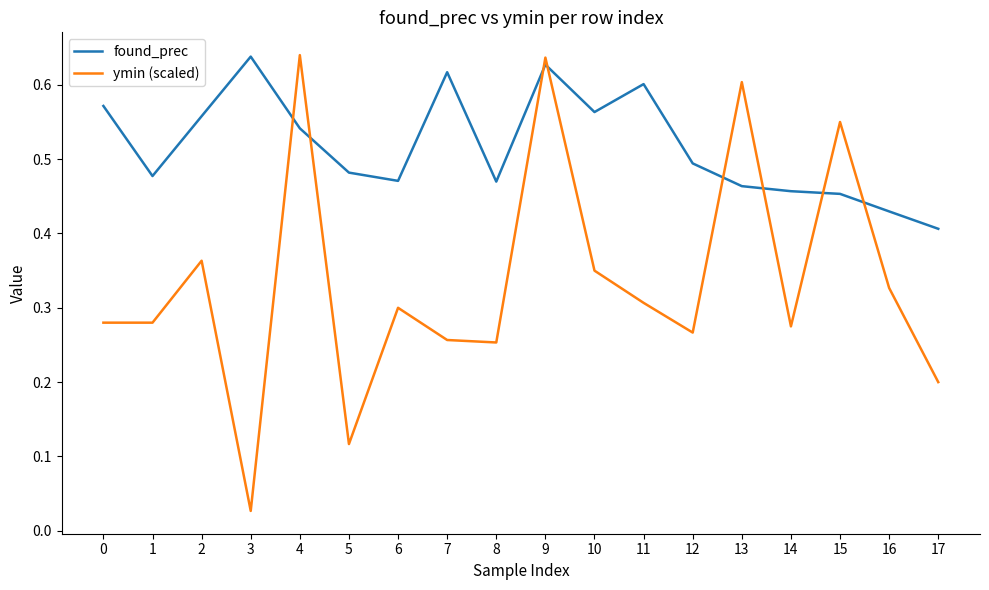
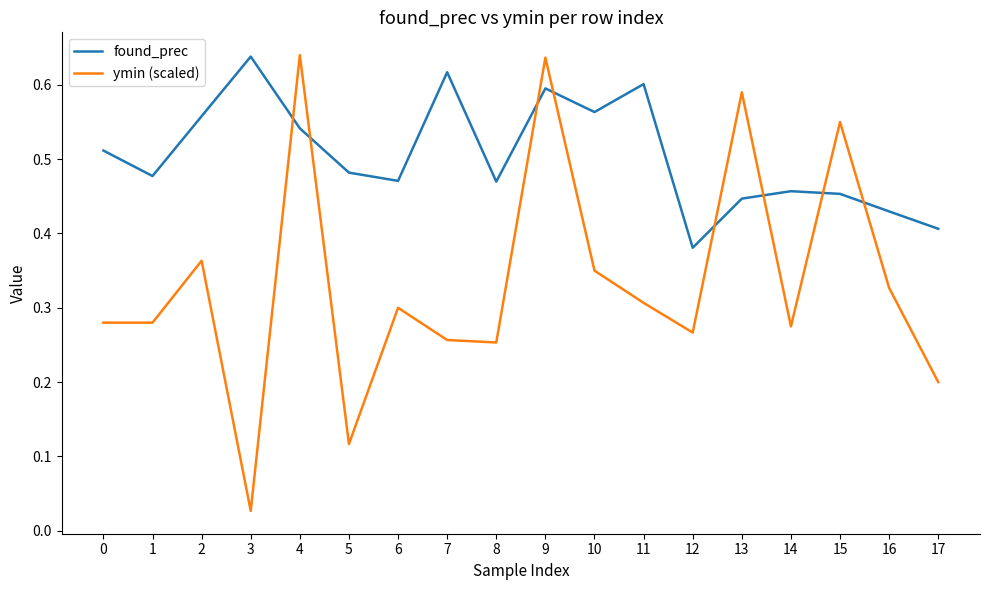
  {
    "found_prec": {
-     "0": 0.57,
+     "0": 0.51,
      "1": 0.48,
      "2": 0.56,
      "3": 0.64,
      "4": 0.54,
      "5": 0.48,
      "6": 0.47,
      "7": 0.62,
      "8": 0.47,
-     "9": 0.63,
+     "9": 0.60,
      "10": 0.56,
      "11": 0.60,
-     "12": 0.49,
-     "13": 0.46,
+     "12": 0.38,
+     "13": 0.45,
      "14": 0.46,
      "15": 0.45,
      "16": 0.43,
      "17": 0.41
    },
    "ymin (scaled)": {
      "0": 0.28,
      "1": 0.28,
      "2": 0.36,
      "3": 0.03,
      "4": 0.64,
      "5": 0.12,
      "6": 0.30,
      "7": 0.26,
      "8": 0.25,
      "9": 0.64,
      "10": 0.35,
      "11": 0.31,
      "12": 0.27,
-     "13": 0.60,
+     "13": 0.59,
      "14": 0.28,
      "15": 0.55,
      "16": 0.33,
      "17": 0.20
    }
  }
